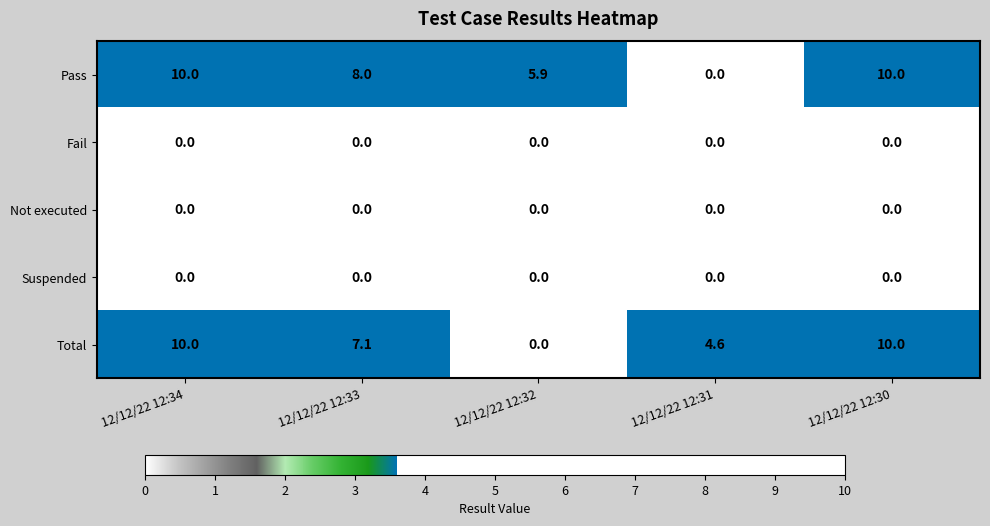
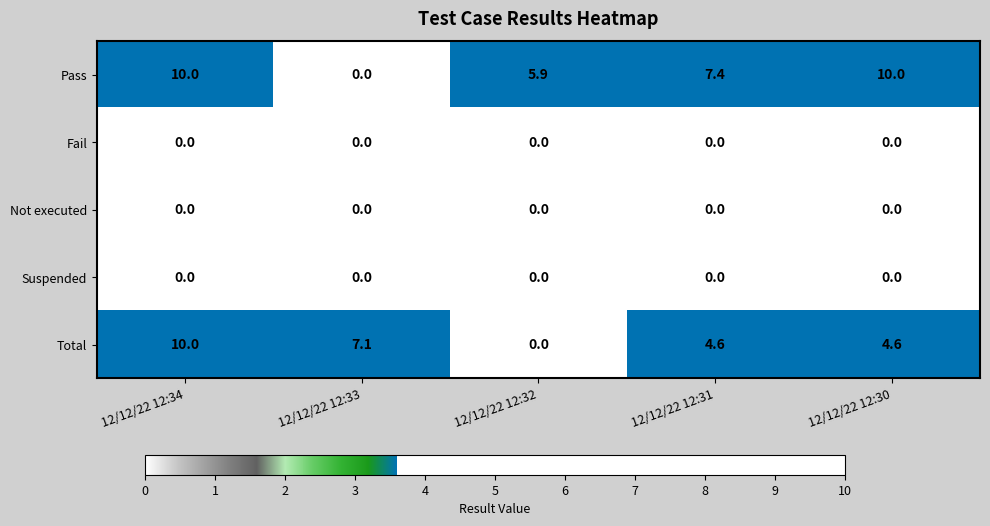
  {
    "Pass": {
      "12/12/22 12:34": 10.0,
-     "12/12/22 12:33": 8.0,
+     "12/12/22 12:33": 0.0,
      "12/12/22 12:32": 5.9,
-     "12/12/22 12:31": 0.0,
+     "12/12/22 12:31": 7.4,
      "12/12/22 12:30": 10.0
    },
    "Fail": {
      "12/12/22 12:34": 0.0,
      "12/12/22 12:33": 0.0,
      "12/12/22 12:32": 0.0,
      "12/12/22 12:31": 0.0,
      "12/12/22 12:30": 0.0
    },
    "Not executed": {
      "12/12/22 12:34": 0.0,
      "12/12/22 12:33": 0.0,
      "12/12/22 12:32": 0.0,
      "12/12/22 12:31": 0.0,
      "12/12/22 12:30": 0.0
    },
    "Suspended": {
      "12/12/22 12:34": 0.0,
      "12/12/22 12:33": 0.0,
      "12/12/22 12:32": 0.0,
      "12/12/22 12:31": 0.0,
      "12/12/22 12:30": 0.0
    },
    "Total": {
      "12/12/22 12:34": 10.0,
      "12/12/22 12:33": 7.1,
      "12/12/22 12:32": 0.0,
      "12/12/22 12:31": 4.6,
-     "12/12/22 12:30": 10.0
+     "12/12/22 12:30": 4.6
    }
  }
